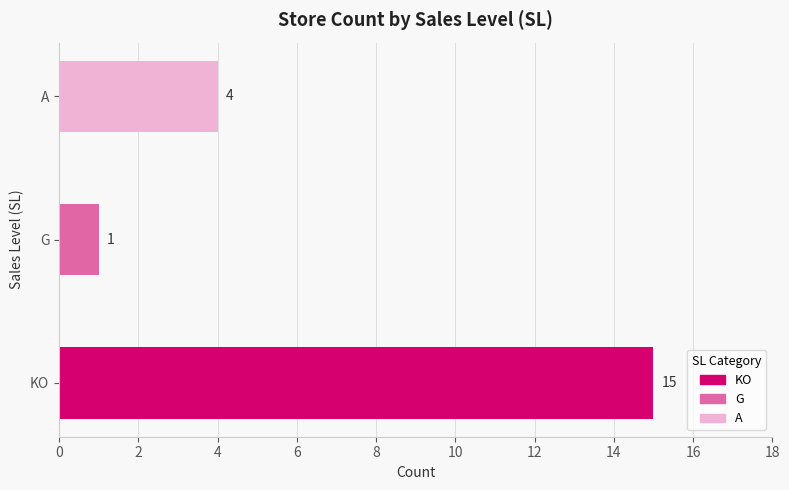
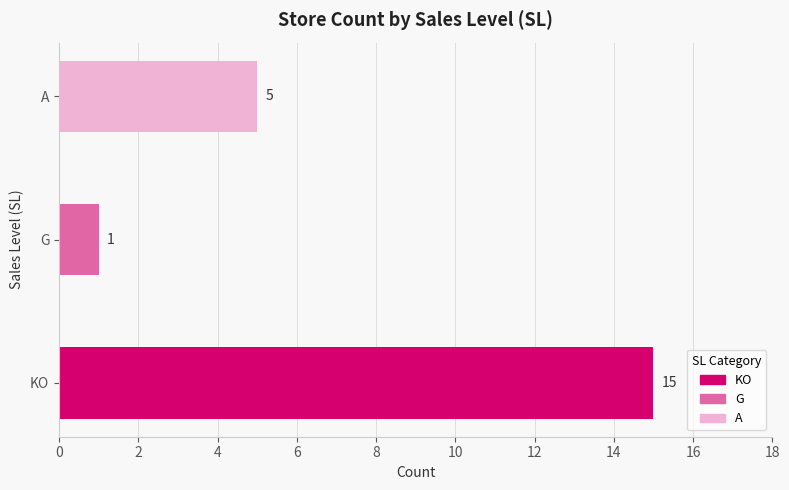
  {
-   "A": 4,
+   "A": 5,
    "G": 1,
    "KO": 15
  }
